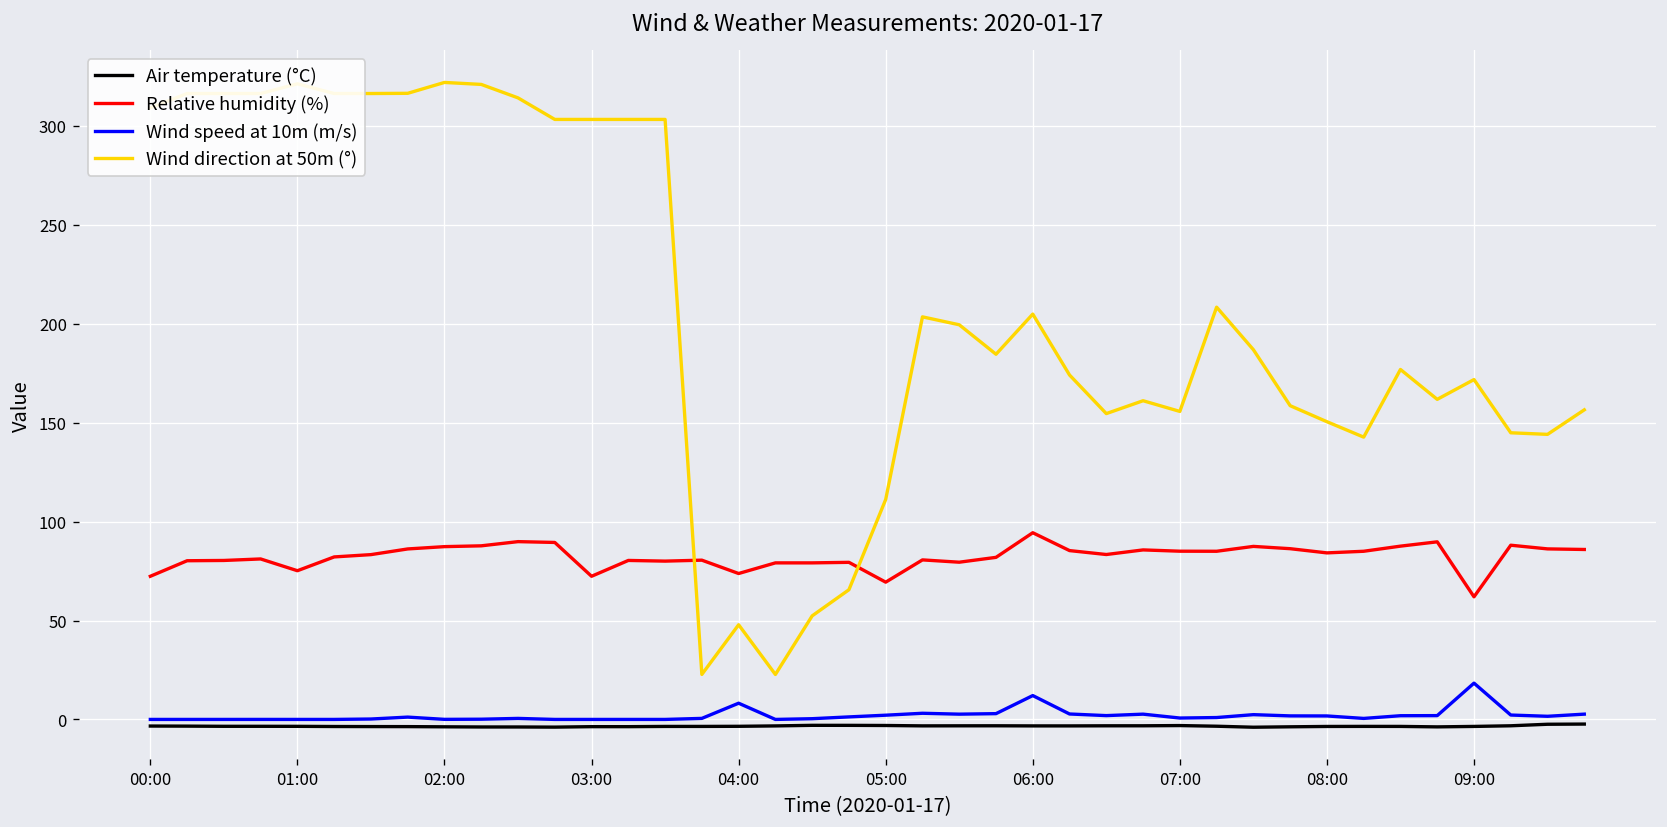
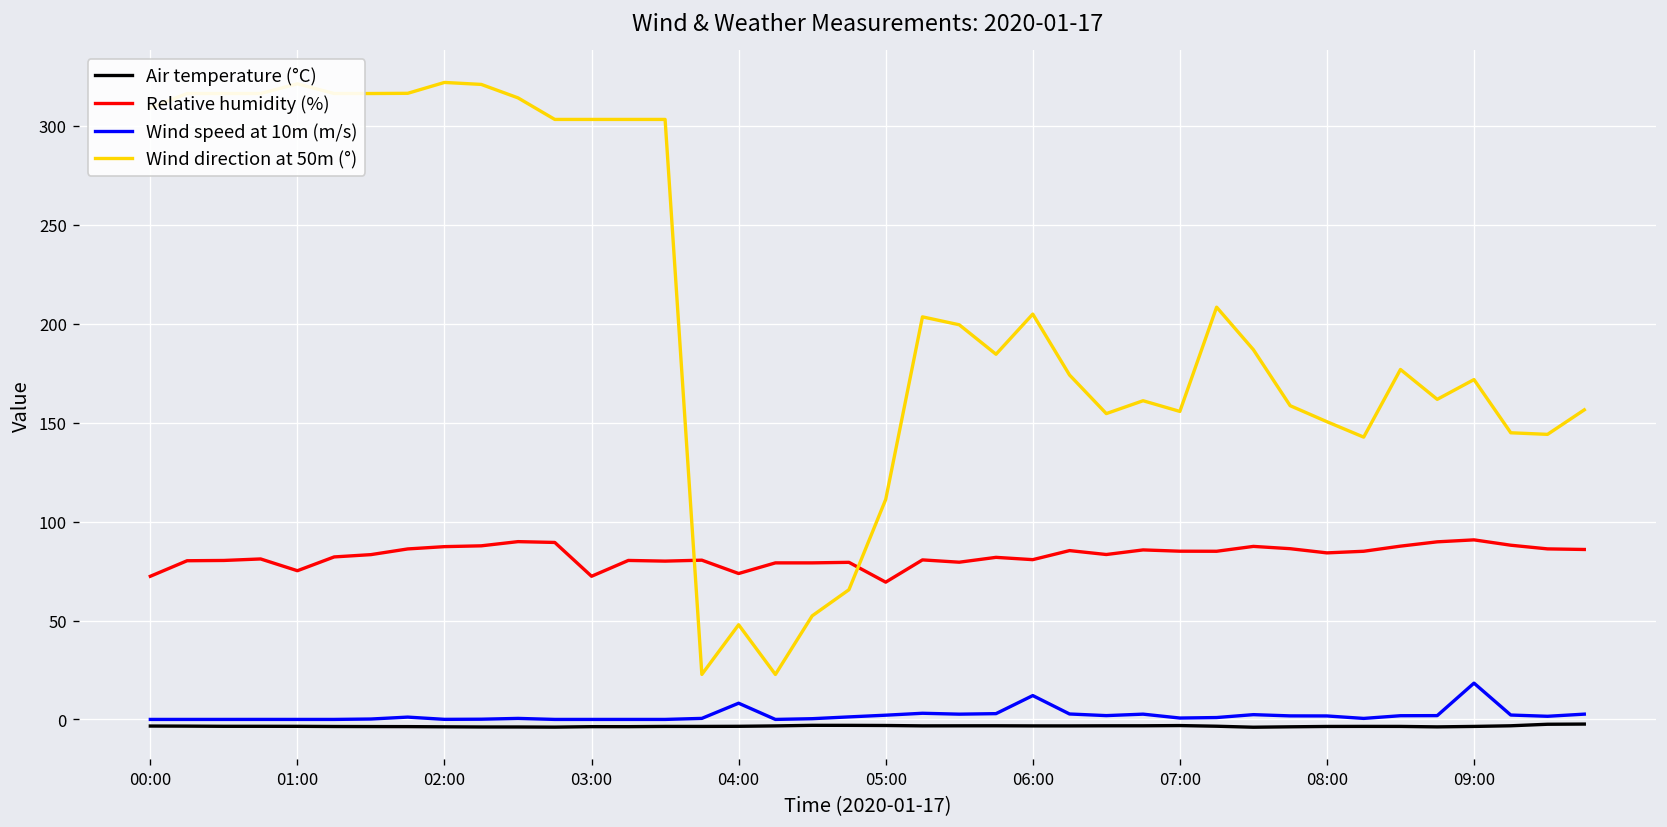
  {
    "Air temperature (°C)": {
      "00:00": -3,
      "01:00": -3,
      "02:00": -4,
      "03:00": -4,
      "04:00": -3,
      "05:00": -3,
      "06:00": -3,
      "07:00": -3,
      "08:00": -4,
      "09:00": -4
    },
    "Relative humidity (%)": {
      "00:00": 72,
      "01:00": 75,
      "02:00": 87,
      "03:00": 72,
      "04:00": 74,
      "05:00": 69,
-     "06:00": 94,
+     "06:00": 81,
      "07:00": 85,
      "08:00": 84,
-     "09:00": 62
+     "09:00": 91
    },
    "Wind speed at 10m (m/s)": {
      "00:00": 0,
      "01:00": 0,
      "02:00": 0,
      "03:00": 0,
      "04:00": 8,
      "05:00": 2,
      "06:00": 12,
      "07:00": 1,
      "08:00": 2,
      "09:00": 18
    },
    "Wind direction at 50m (°)": {
      "02:00": 322,
      "03:00": 303,
      "04:00": 48,
      "05:00": 111,
      "06:00": 205,
      "07:00": 156,
      "08:00": 151,
      "09:00": 172
    }
  }
